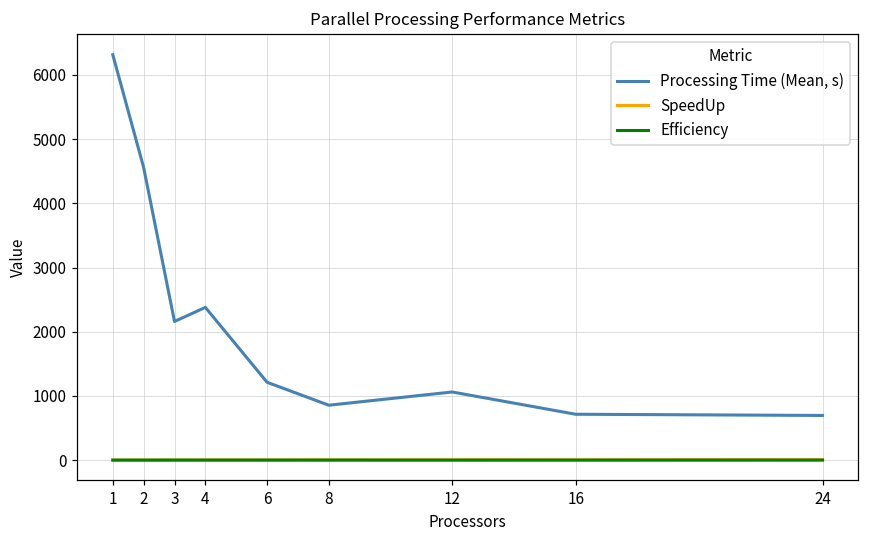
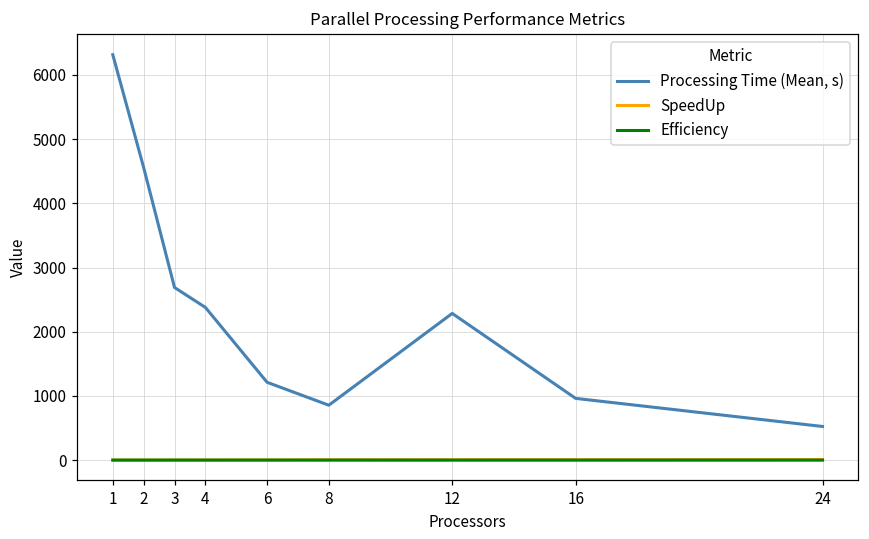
  {
    "Processing Time (Mean, s)": {
      "1": 6300,
      "2": 4600,
-     "3": 2200,
+     "3": 2700,
      "4": 2400,
      "6": 1200,
      "8": 900,
-     "12": 1100,
-     "16": 700,
-     "24": 700
+     "12": 2300,
+     "16": 1000,
+     "24": 500
    },
    "Efficiency": {
      "1": 0,
      "2": 0,
      "3": 0,
      "4": 0,
      "6": 0,
      "8": 0,
      "12": 0,
      "16": 0,
      "24": 0
    }
  }
